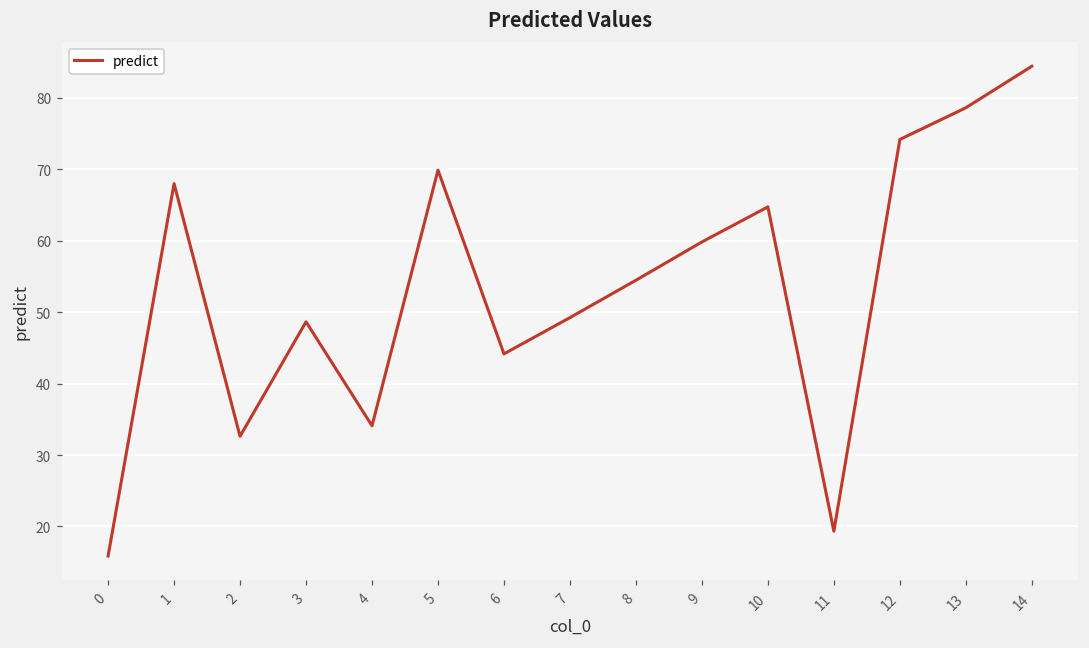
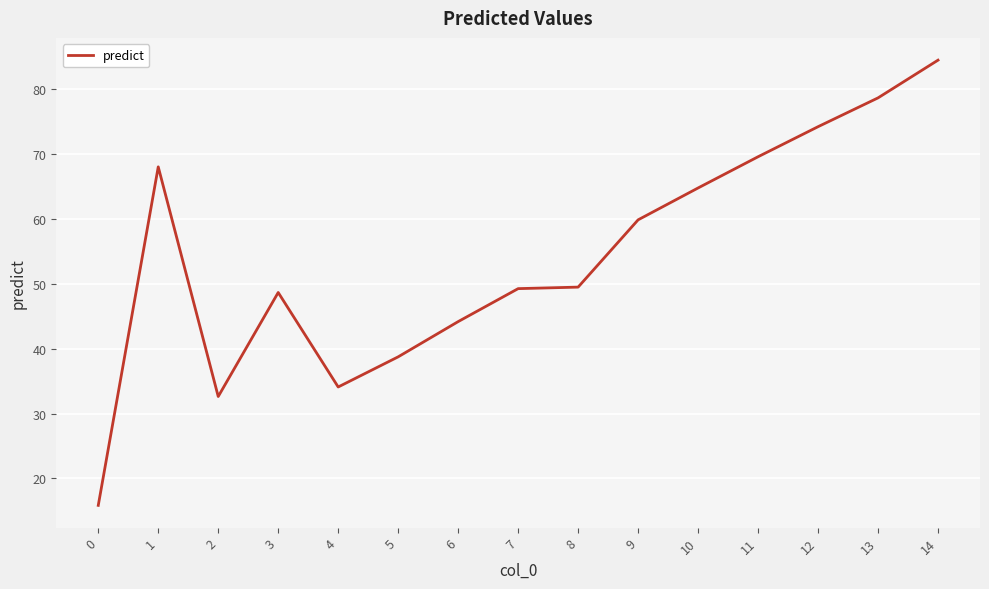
  {
    "0": 16,
    "1": 68,
    "2": 33,
    "3": 49,
    "4": 34,
-   "5": 70,
+   "5": 39,
    "6": 44,
    "7": 49,
-   "8": 54,
+   "8": 49,
    "9": 60,
    "10": 65,
-   "11": 19,
+   "11": 70,
    "12": 74,
    "13": 79,
    "14": 84
  }
